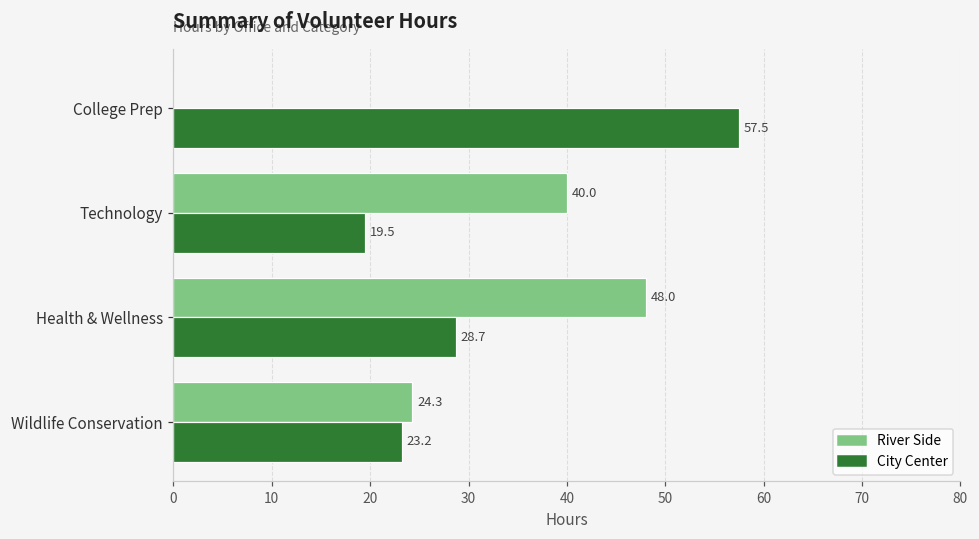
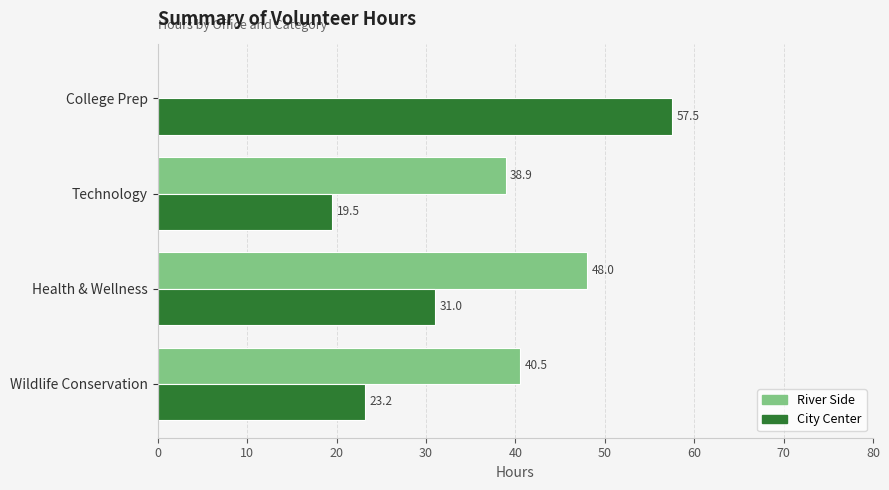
  {
    "River Side": {
-     "Technology": 40.0,
+     "Technology": 38.9,
      "Health & Wellness": 48.0,
-     "Wildlife Conservation": 24.3
+     "Wildlife Conservation": 40.5
    },
    "City Center": {
      "College Prep": 57.5,
      "Technology": 19.5,
-     "Health & Wellness": 28.7,
+     "Health & Wellness": 31.0,
      "Wildlife Conservation": 23.2
    }
  }
